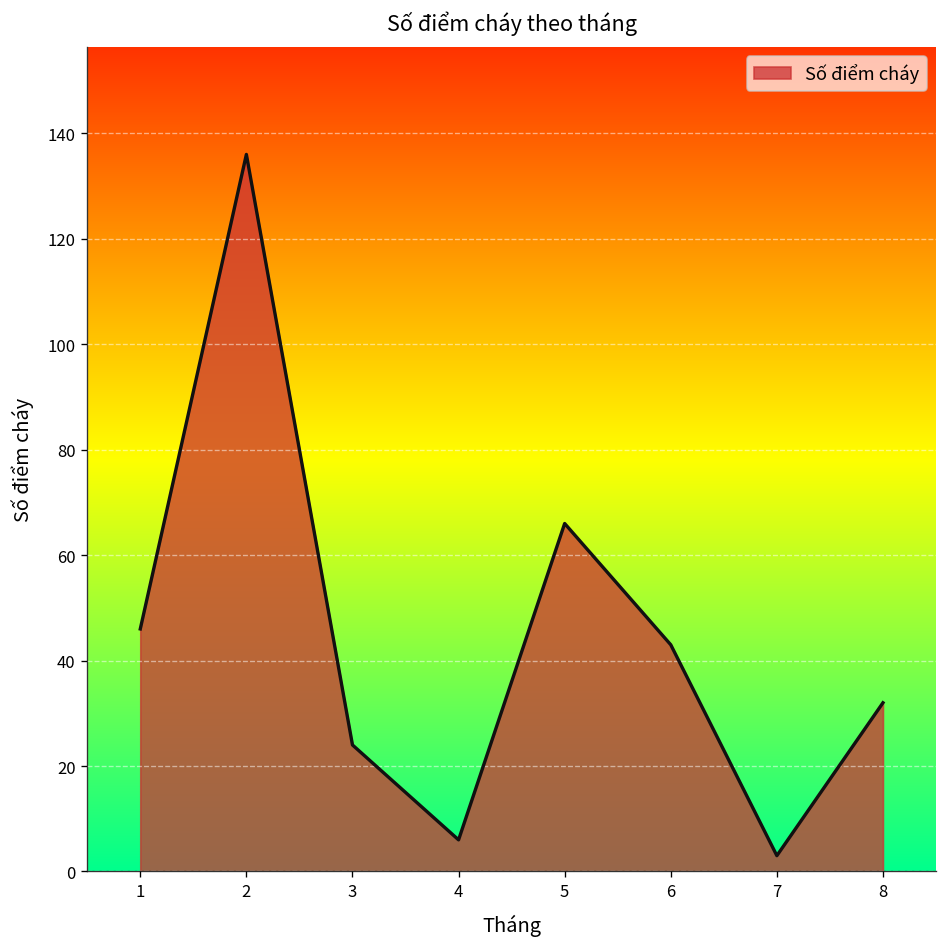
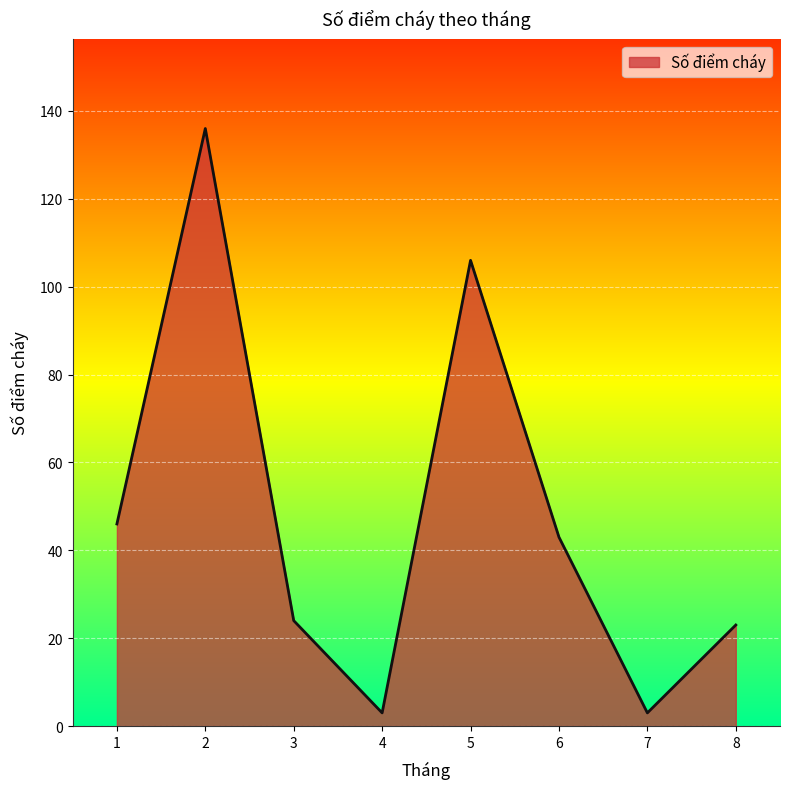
  {
    "1": 46,
    "2": 136,
    "3": 24,
-   "4": 6,
-   "5": 66,
+   "4": 3,
+   "5": 106,
    "6": 43,
    "7": 3,
-   "8": 32
+   "8": 23
  }
